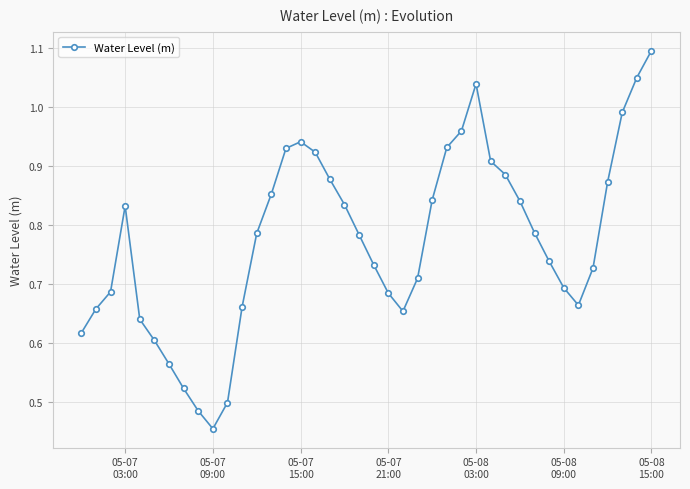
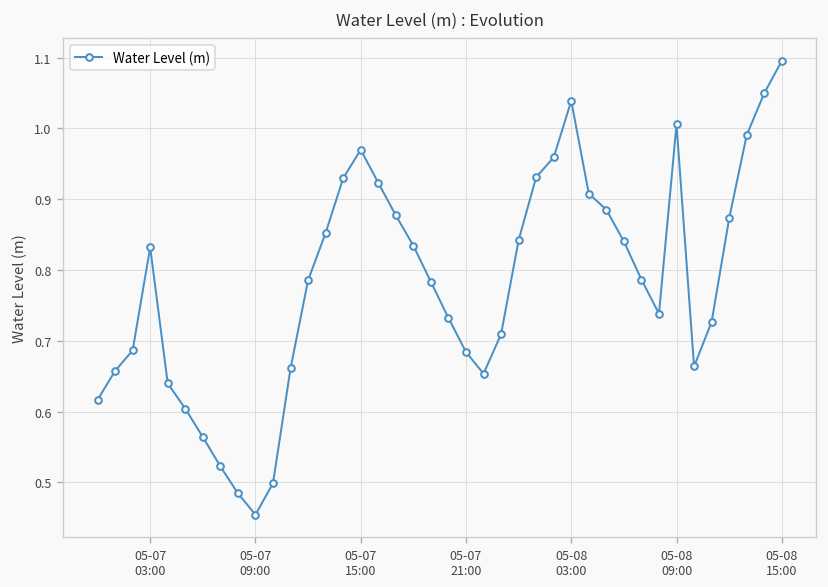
  {
    "05-07 03:00": 0.83,
    "05-07 09:00": 0.45,
-   "05-07 15:00": 0.94,
+   "05-07 15:00": 0.97,
    "05-07 21:00": 0.68,
    "05-08 03:00": 1.04,
-   "05-08 09:00": 0.69,
+   "05-08 09:00": 1.01,
    "05-08 15:00": 1.10
  }
